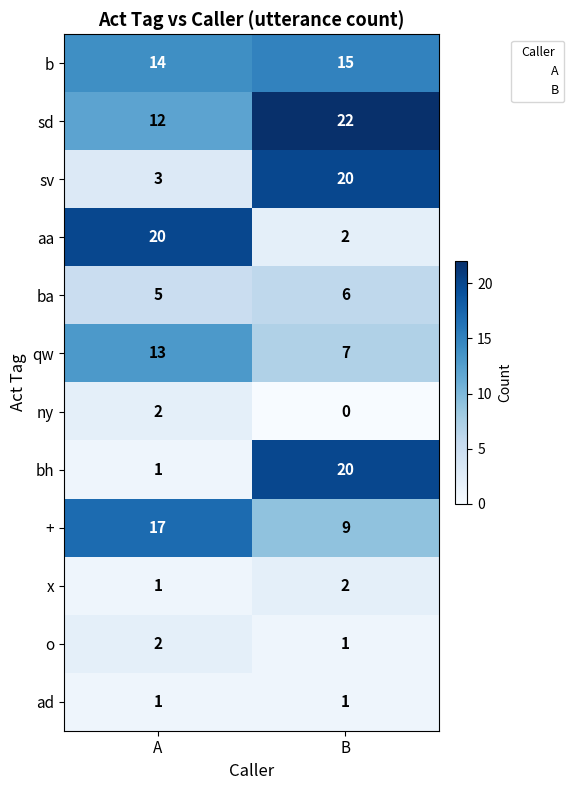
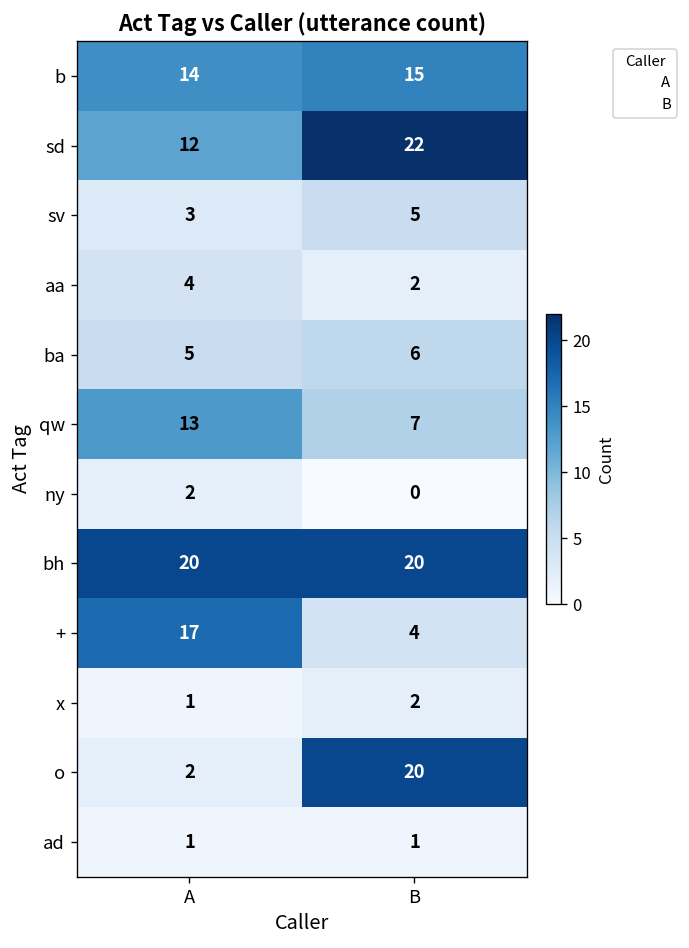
  {
    "b": {
      "A": 14,
      "B": 15
    },
    "sd": {
      "A": 12,
      "B": 22
    },
    "sv": {
      "A": 3,
-     "B": 20
+     "B": 5
    },
    "aa": {
-     "A": 20,
+     "A": 4,
      "B": 2
    },
    "ba": {
      "A": 5,
      "B": 6
    },
    "qw": {
      "A": 13,
      "B": 7
    },
    "ny": {
      "A": 2,
      "B": 0
    },
    "bh": {
-     "A": 1,
+     "A": 20,
      "B": 20
    },
    "+": {
      "A": 17,
-     "B": 9
+     "B": 4
    },
    "x": {
      "A": 1,
      "B": 2
    },
    "o": {
      "A": 2,
-     "B": 1
+     "B": 20
    },
    "ad": {
      "A": 1,
      "B": 1
    }
  }
